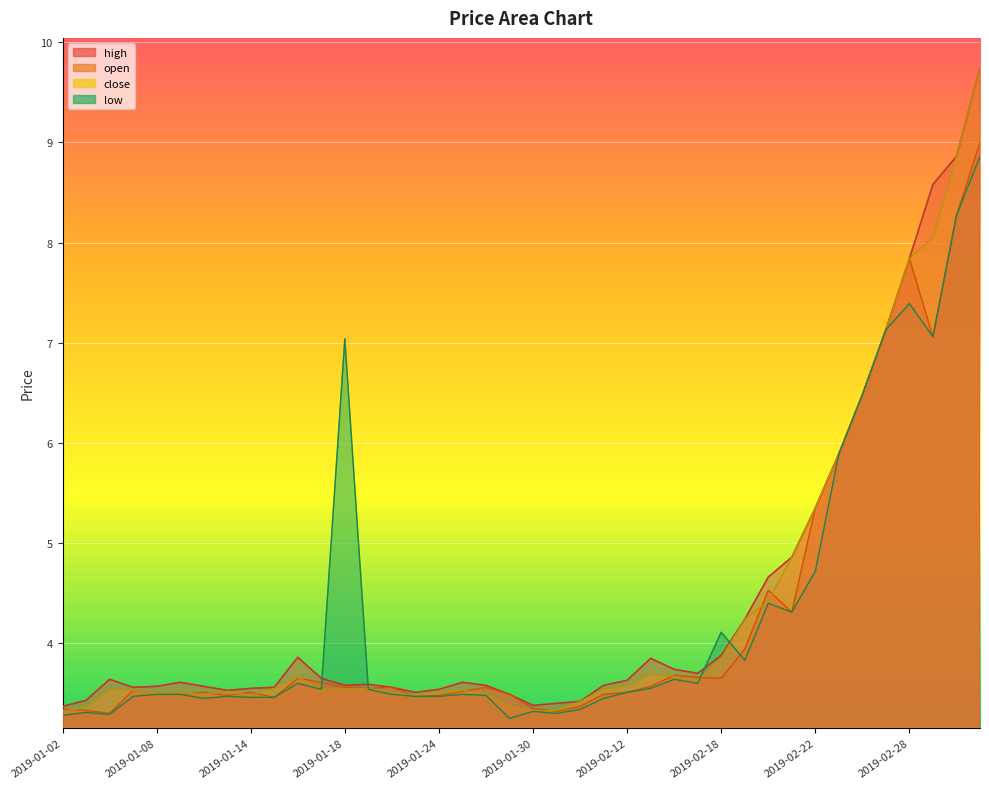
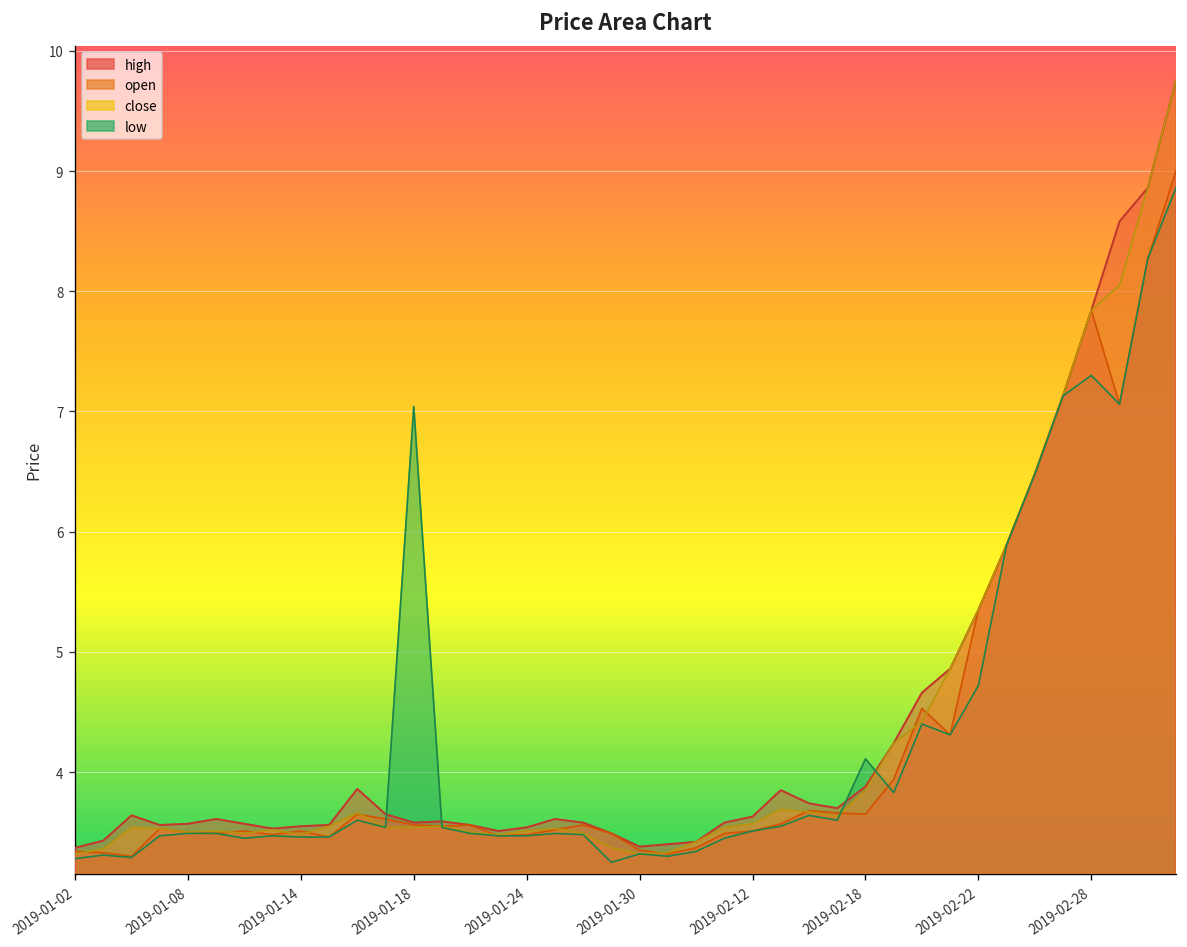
  {
    "low": {
      "2019-01-02": 3.28,
      "2019-01-18": 7.04,
      "2019-02-18": 4.11,
      "2019-02-22": 4.72,
-     "2019-02-28": 7.39
+     "2019-02-28": 7.30
    }
  }
